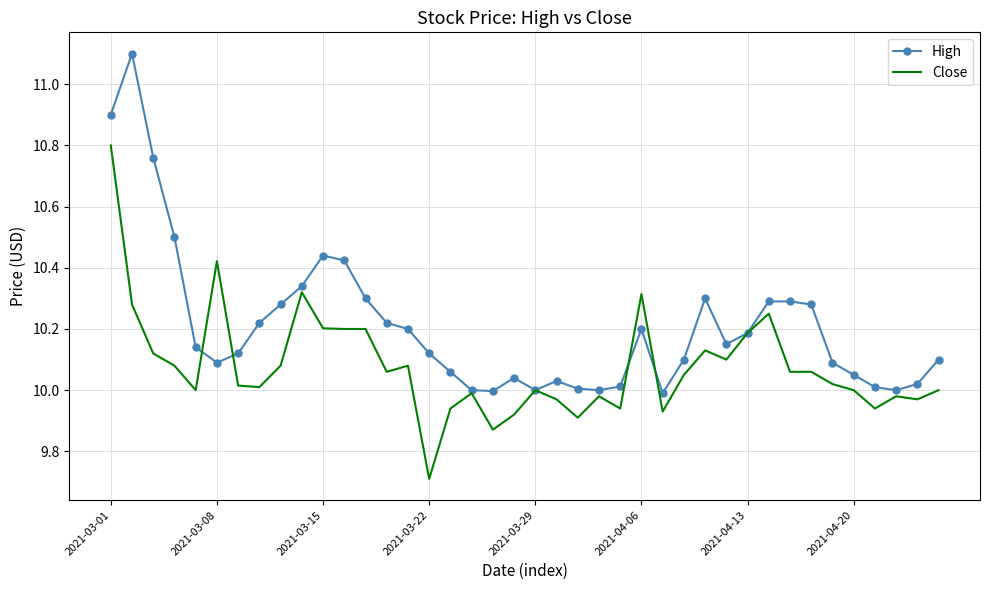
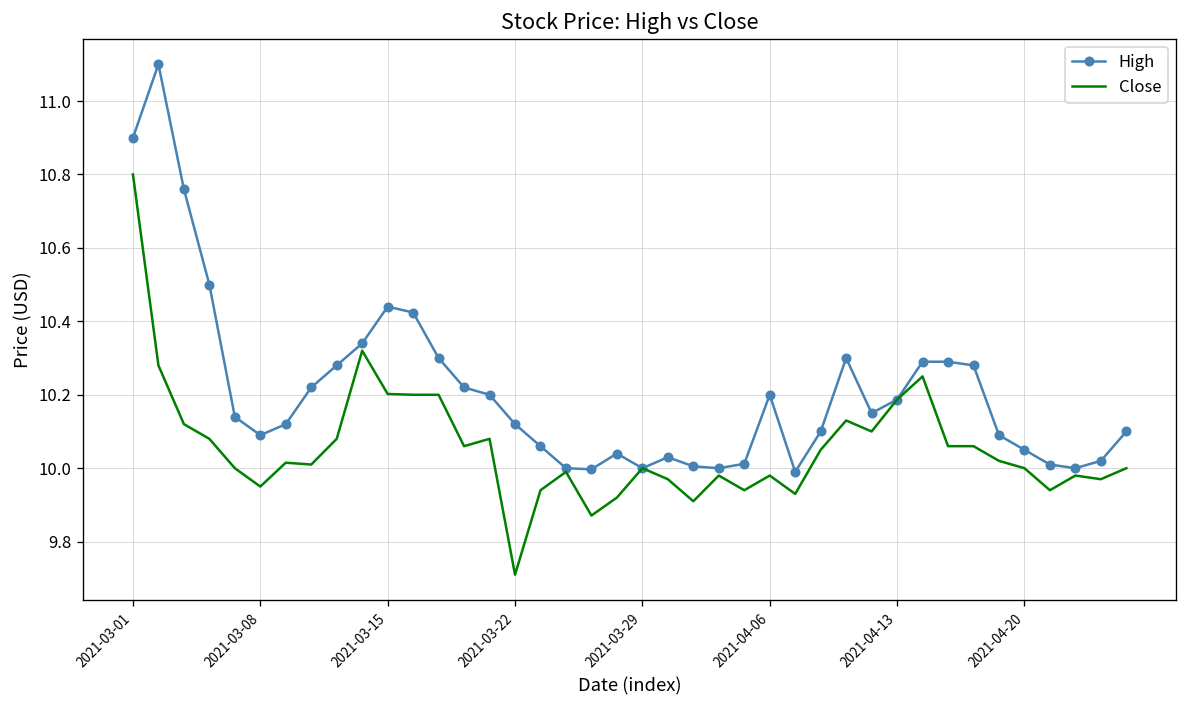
  {
    "High": {
      "2021-03-01": 10.90,
      "2021-03-08": 10.09,
      "2021-03-15": 10.44,
      "2021-03-22": 10.12,
      "2021-04-06": 10.20,
      "2021-04-20": 10.05
    },
    "Close": {
      "2021-03-01": 10.80,
-     "2021-03-08": 10.42,
+     "2021-03-08": 9.95,
      "2021-03-15": 10.20,
      "2021-03-22": 9.71,
-     "2021-04-06": 10.31,
+     "2021-04-06": 9.98,
      "2021-04-20": 10.00
    }
  }
